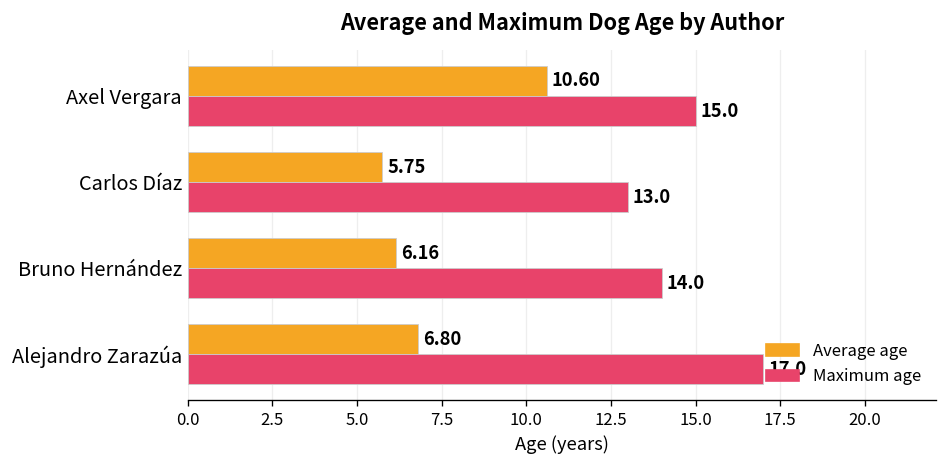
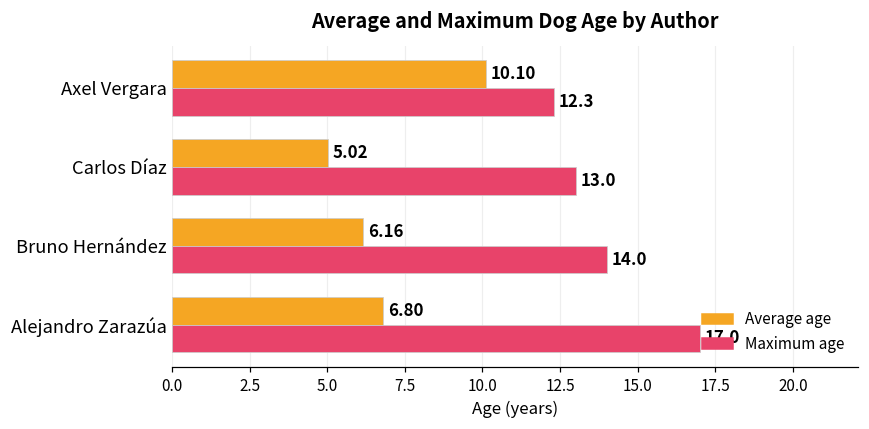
  {
    "Average age": {
-     "Axel Vergara": 10.60,
-     "Carlos Díaz": 5.75,
+     "Axel Vergara": 10.10,
+     "Carlos Díaz": 5.02,
      "Bruno Hernández": 6.16,
      "Alejandro Zarazúa": 6.80
    },
    "Maximum age": {
-     "Axel Vergara": 15.0,
+     "Axel Vergara": 12.3,
      "Carlos Díaz": 13.0,
      "Bruno Hernández": 14.0,
      "Alejandro Zarazúa": 17.0
    }
  }
